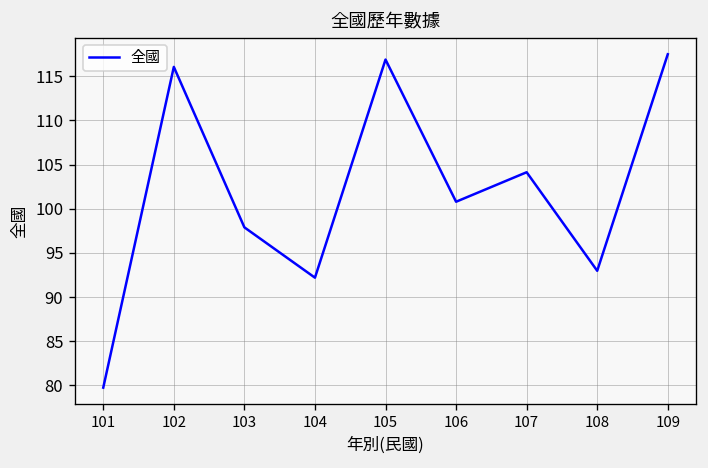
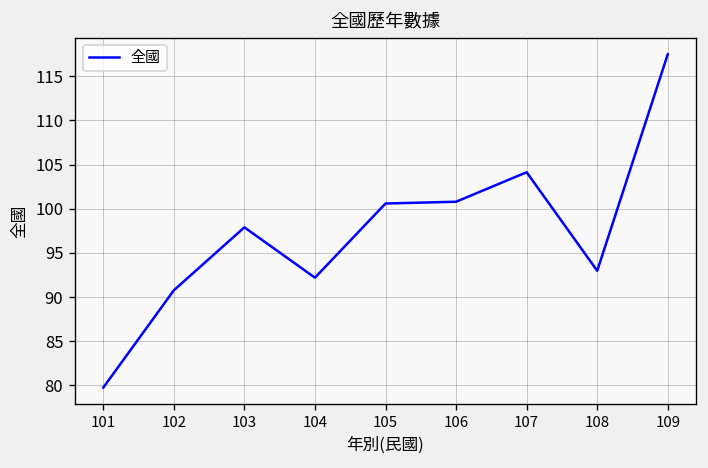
  {
    "101": 80,
-   "102": 116,
+   "102": 91,
    "103": 98,
    "104": 92,
-   "105": 117,
+   "105": 101,
    "106": 101,
    "107": 104,
    "108": 93,
    "109": 118
  }
